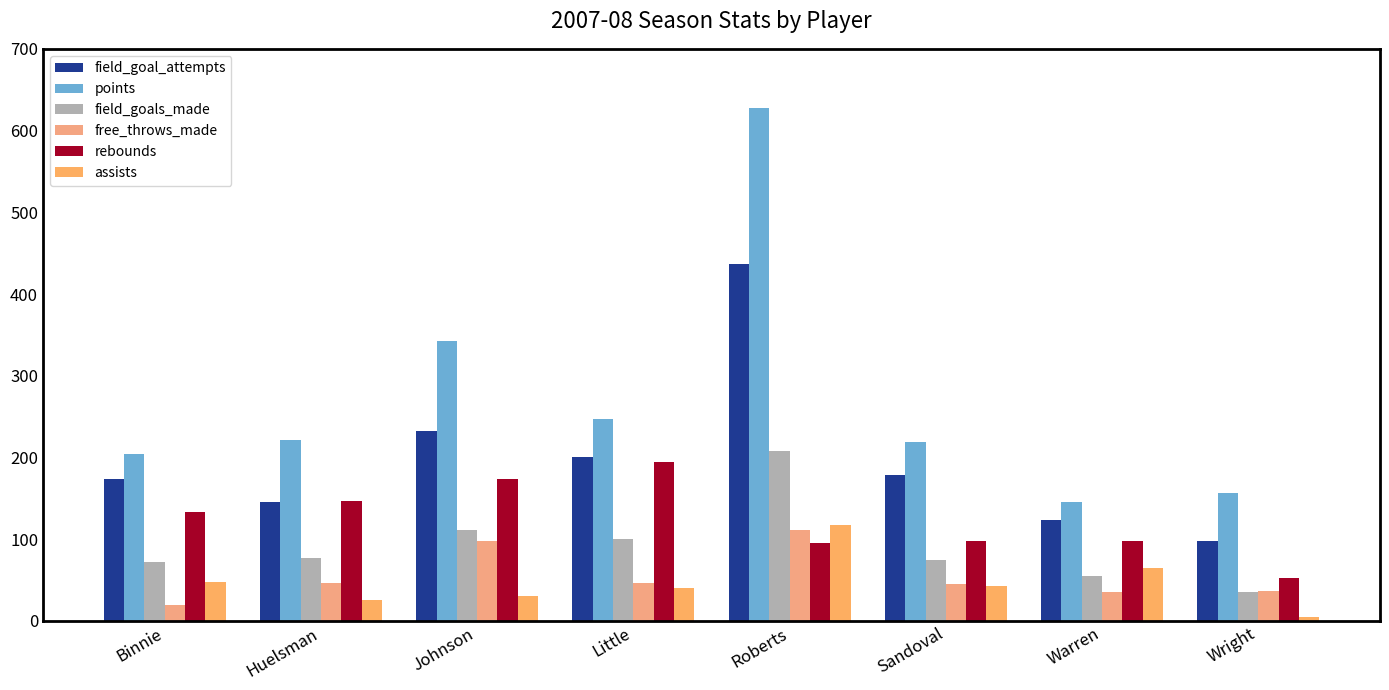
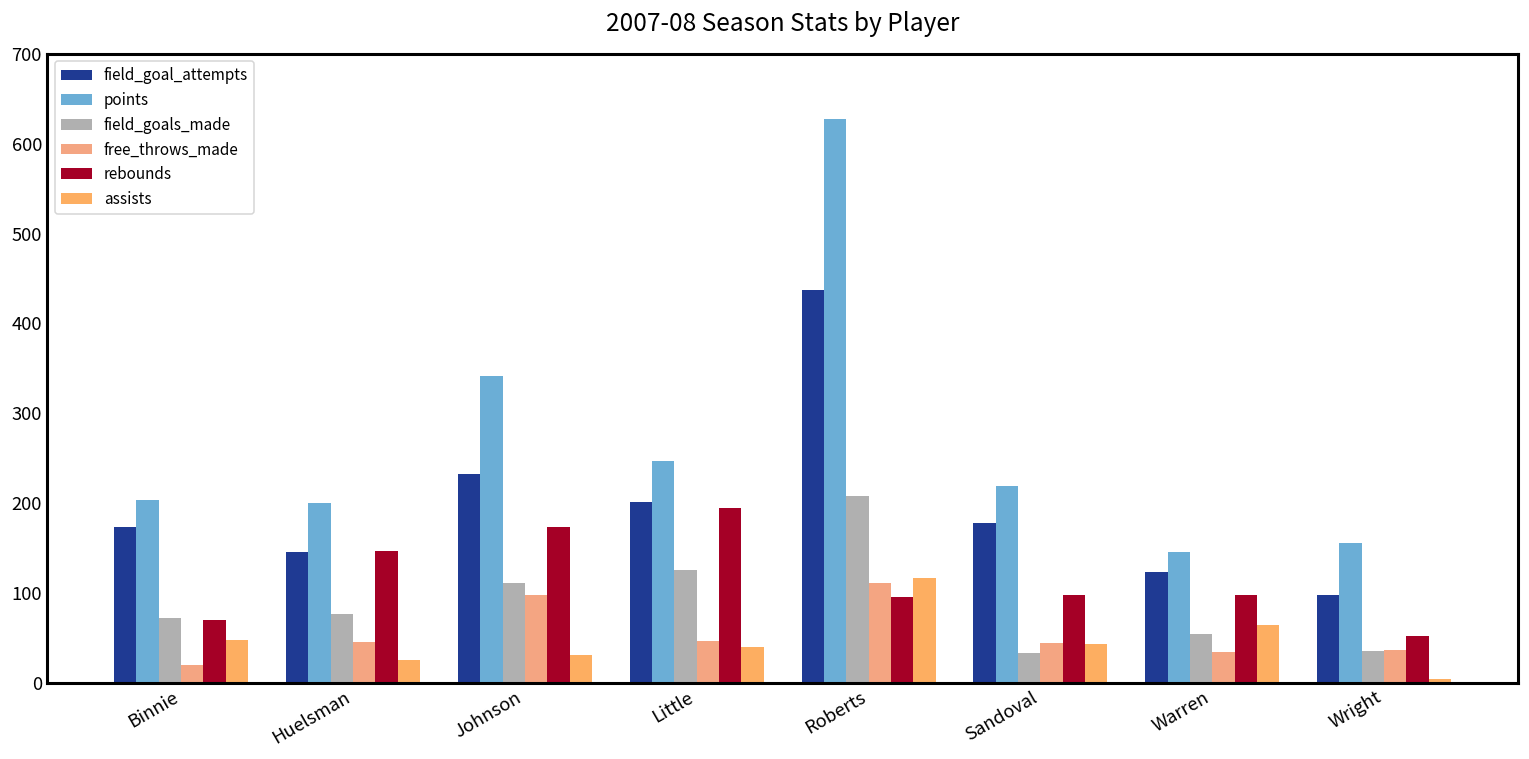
  {
    "field_goal_attempts": {
      "Binnie": 170,
      "Huelsman": 150,
      "Johnson": 230,
      "Little": 200,
      "Roberts": 440,
      "Sandoval": 180,
      "Warren": 120,
      "Wright": 100
    },
    "points": {
      "Binnie": 200,
-     "Huelsman": 220,
+     "Huelsman": 200,
      "Johnson": 340,
      "Little": 250,
      "Roberts": 630,
      "Sandoval": 220,
      "Warren": 150,
      "Wright": 160
    },
    "field_goals_made": {
      "Binnie": 70,
      "Huelsman": 80,
      "Johnson": 110,
-     "Little": 100,
+     "Little": 130,
      "Roberts": 210,
-     "Sandoval": 70,
+     "Sandoval": 30,
      "Warren": 60,
      "Wright": 40
    },
    "rebounds": {
-     "Binnie": 130,
+     "Binnie": 70,
      "Huelsman": 150,
      "Johnson": 170,
      "Little": 200,
      "Roberts": 100,
      "Sandoval": 100,
      "Warren": 100,
      "Wright": 50
    }
  }
